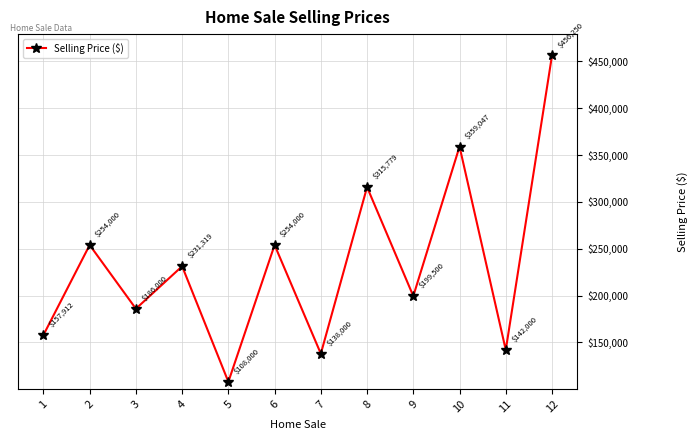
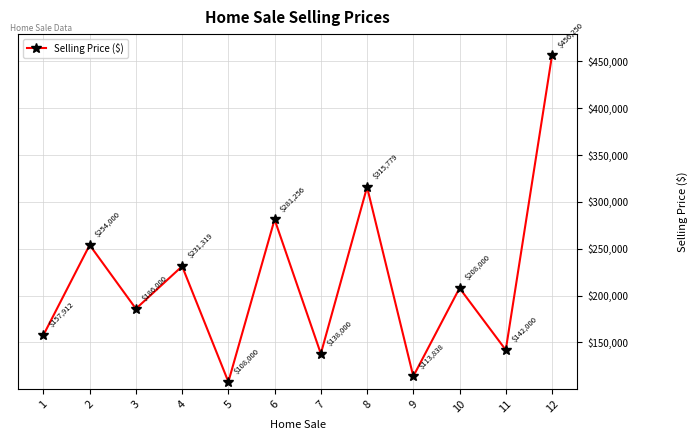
  {
    "1": "$157,912",
    "2": "$254,000",
    "3": "$186,000",
    "4": "$231,319",
    "5": "$108,000",
-   "6": "$254,000",
+   "6": "$281,256",
    "7": "$138,000",
    "8": "$315,779",
-   "9": "$199,500",
-   "10": "$359,047",
+   "9": "$113,838",
+   "10": "$208,000",
    "11": "$142,000",
    "12": "$456,250"
  }
